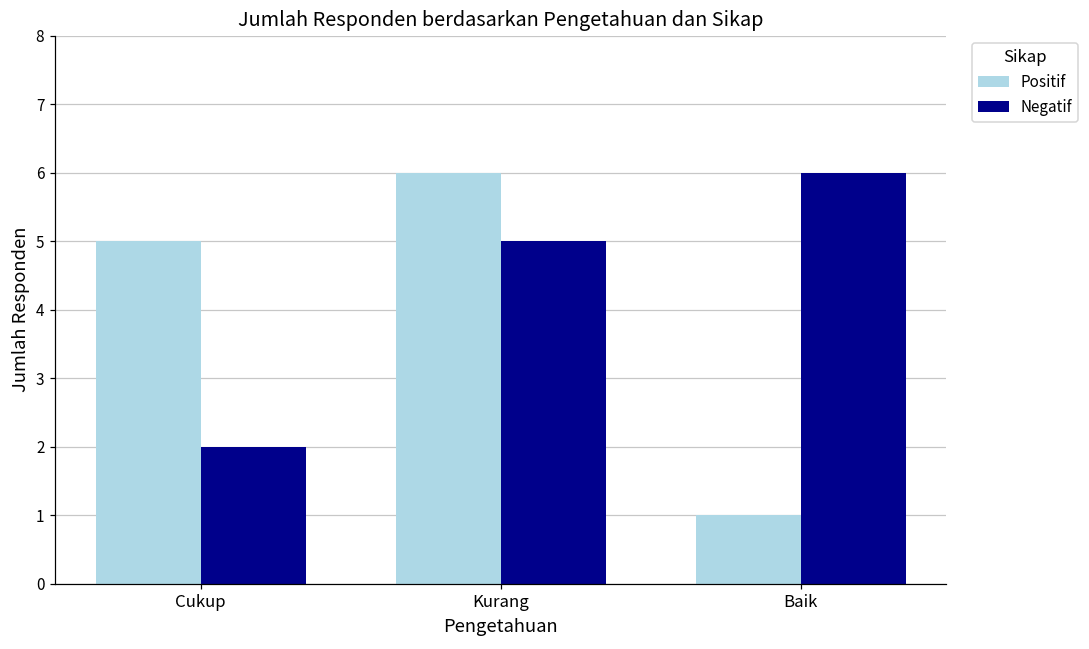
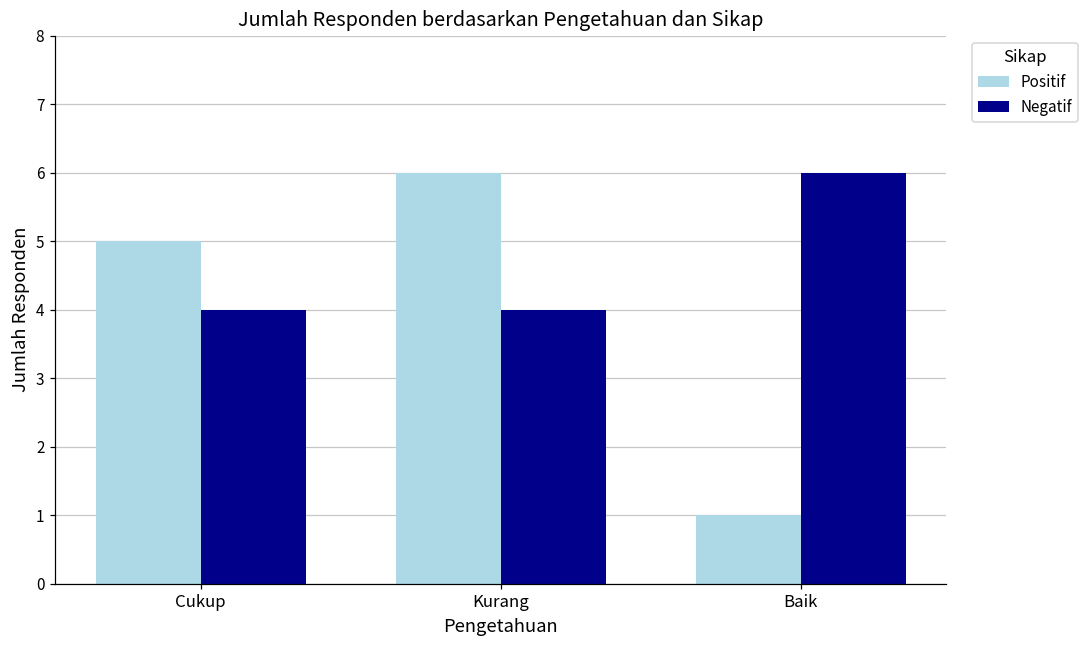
  {
    "Positif": {
      "Cukup": 5,
      "Kurang": 6,
      "Baik": 1
    },
    "Negatif": {
-     "Cukup": 2,
-     "Kurang": 5,
+     "Cukup": 4,
+     "Kurang": 4,
      "Baik": 6
    }
  }
